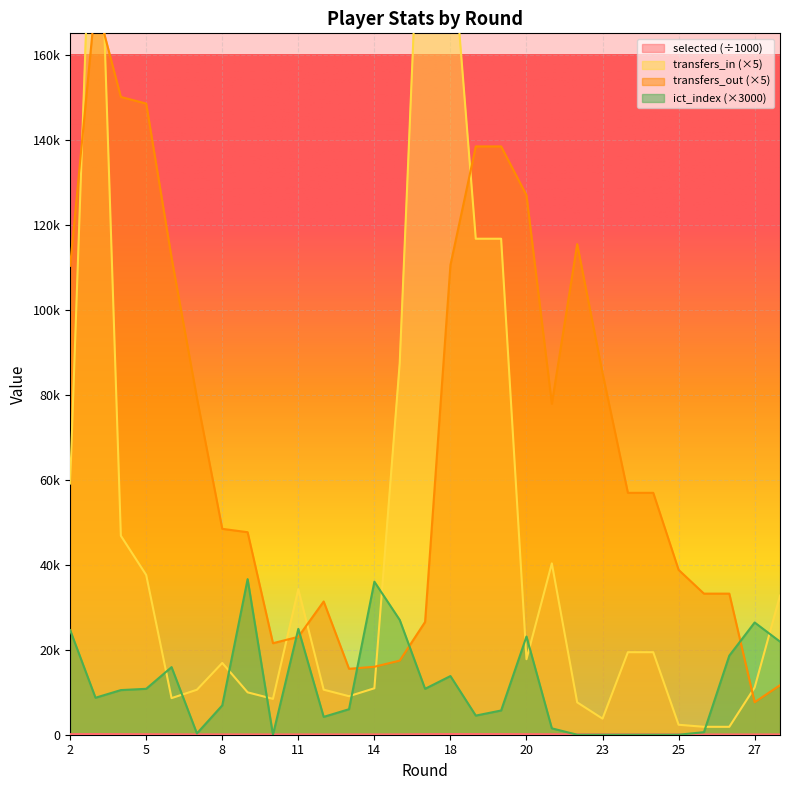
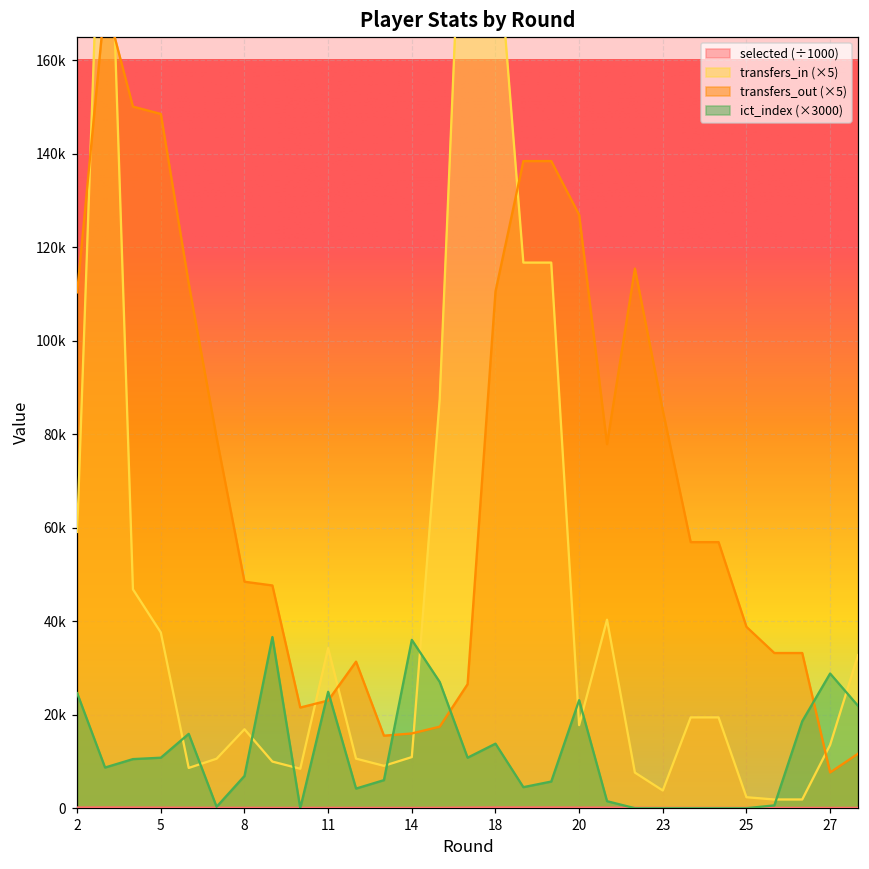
  {
    "selected (÷1000)": {
      "18": 0,
      "27": 0
    },
    "transfers_in (×5)": {
-     "27": 11000
+     "27": 14000
    },
    "transfers_out (×5)": {
      "18": 110000,
      "27": 8000
    },
    "ict_index (×3000)": {
      "18": 14000,
-     "27": 26000
+     "27": 29000
    }
  }
